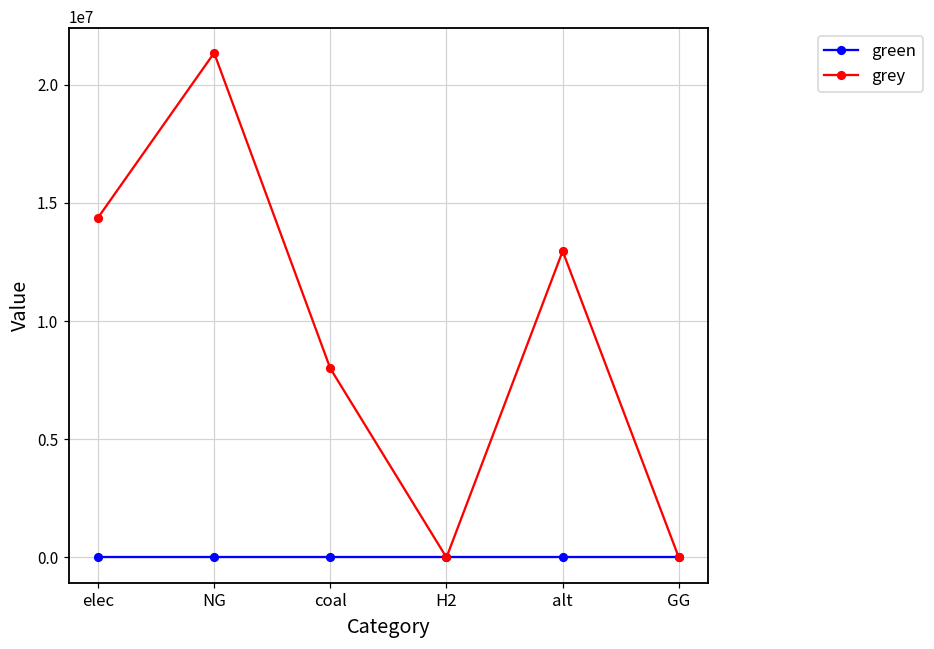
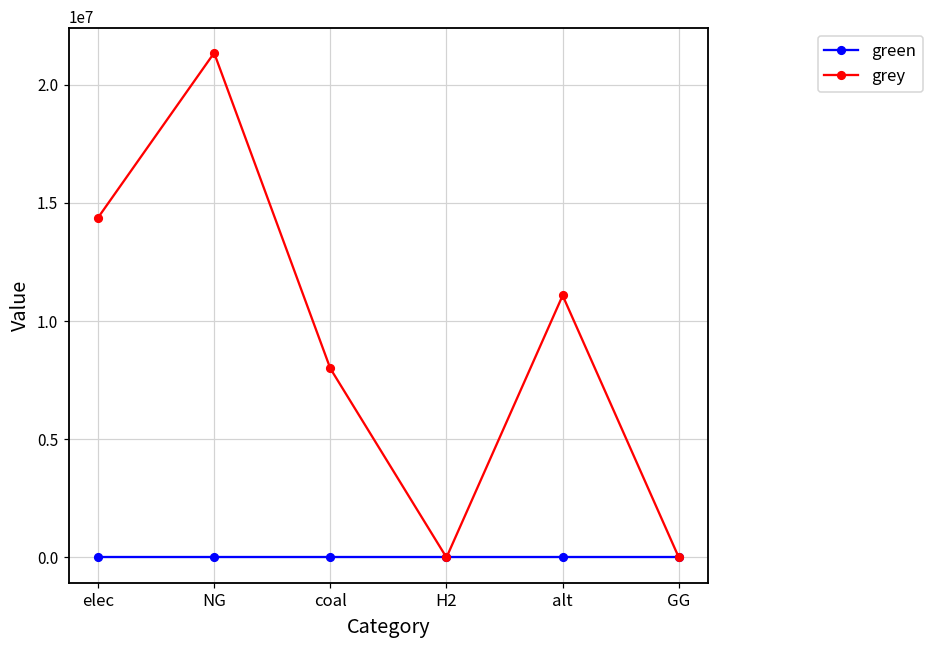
  {
    "green": {
      "elec": 0,
      "NG": 0,
      "coal": 0,
      "alt": 0
    },
    "grey": {
      "elec": 14400000,
      "NG": 21300000,
      "coal": 8000000,
-     "alt": 13000000
+     "alt": 11100000
    }
  }
